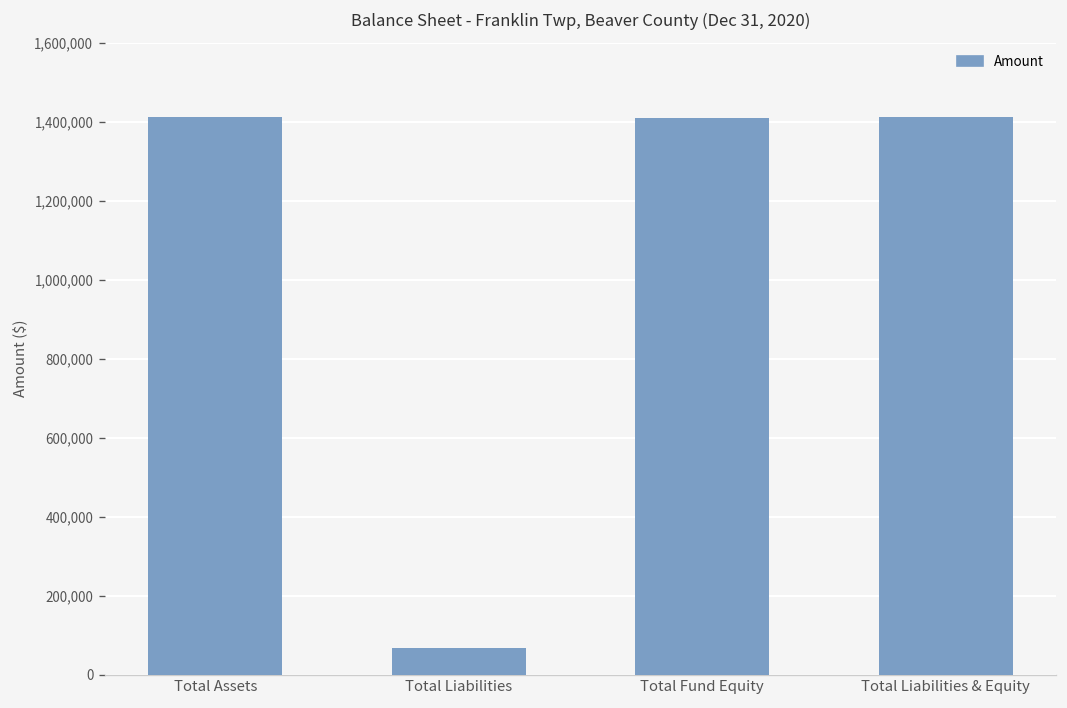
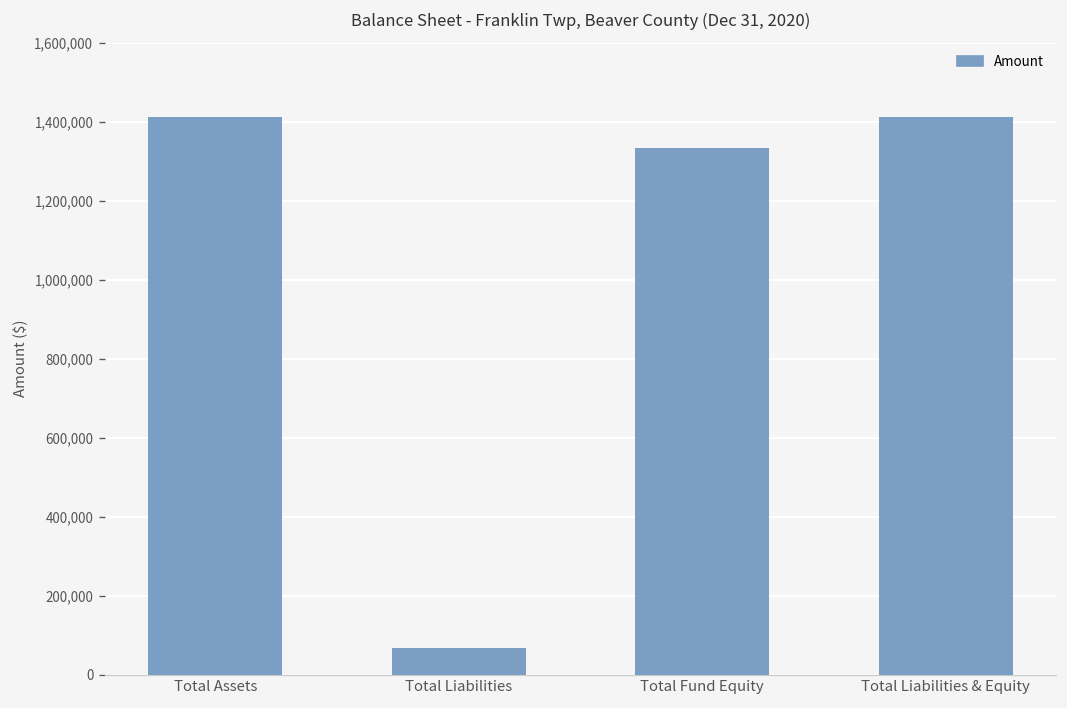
  {
    "Total Assets": "1,410,000",
    "Total Liabilities": "70,000",
-   "Total Fund Equity": "1,410,000",
+   "Total Fund Equity": "1,330,000",
    "Total Liabilities & Equity": "1,410,000"
  }
